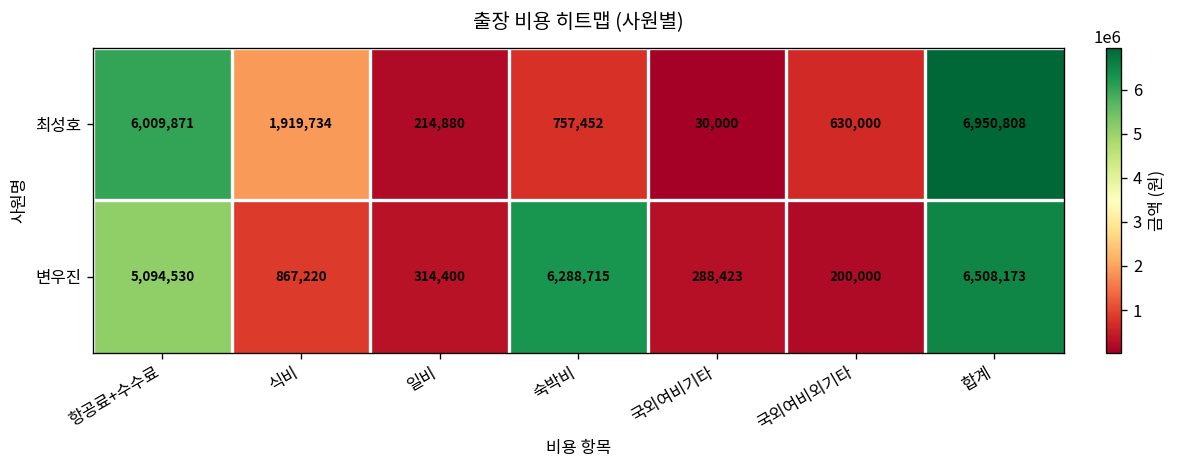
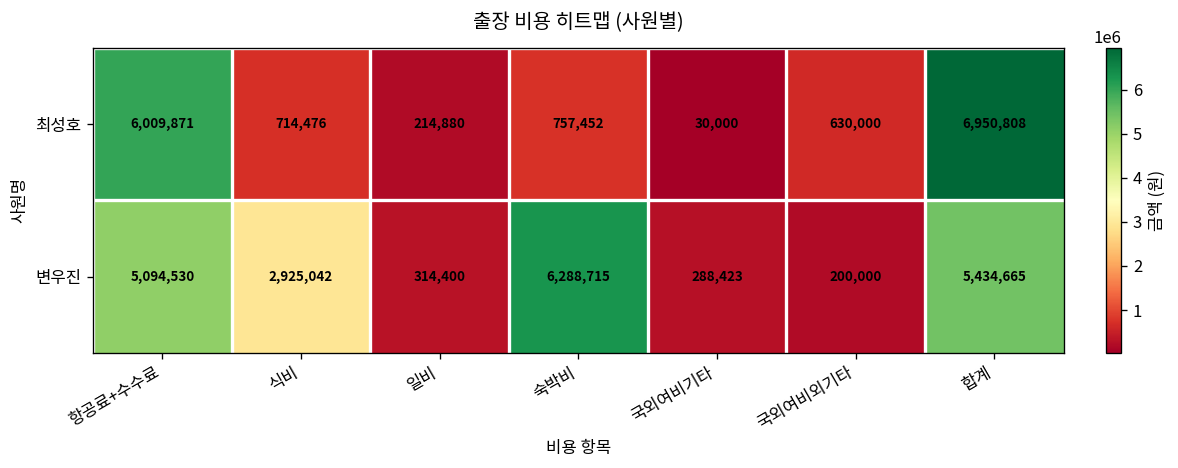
  {
    "최성호": {
      "항공료+수수료": "6,009,871",
-     "식비": "1,919,734",
+     "식비": "714,476",
      "일비": "214,880",
      "숙박비": "757,452",
      "국외여비기타": "30,000",
      "국외여비외기타": "630,000",
      "합계": "6,950,808"
    },
    "변우진": {
      "항공료+수수료": "5,094,530",
-     "식비": "867,220",
+     "식비": "2,925,042",
      "일비": "314,400",
      "숙박비": "6,288,715",
      "국외여비기타": "288,423",
      "국외여비외기타": "200,000",
-     "합계": "6,508,173"
+     "합계": "5,434,665"
    }
  }
